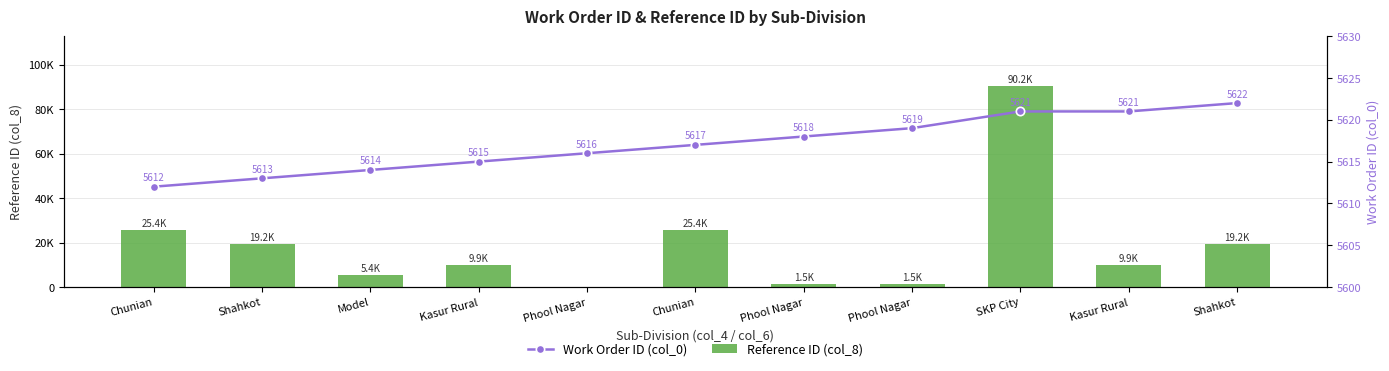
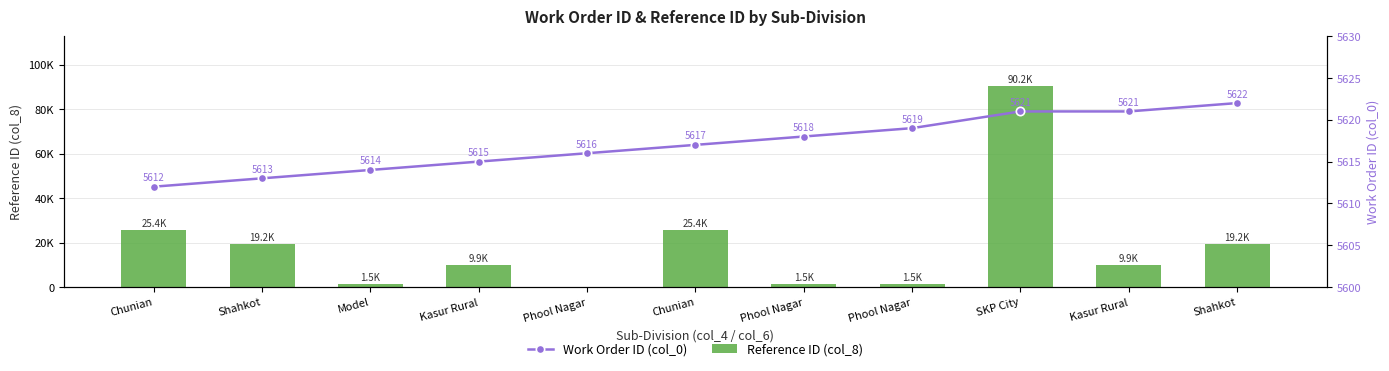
  {
    "Reference ID (col_8)": {
-     "Model": "5.4K",
+     "Model": "1.5K",
      "SKP City": "90.2K"
    },
    "Work Order ID (col_0)": {
      "Model": "5614",
      "SKP City": "5621"
    }
  }
